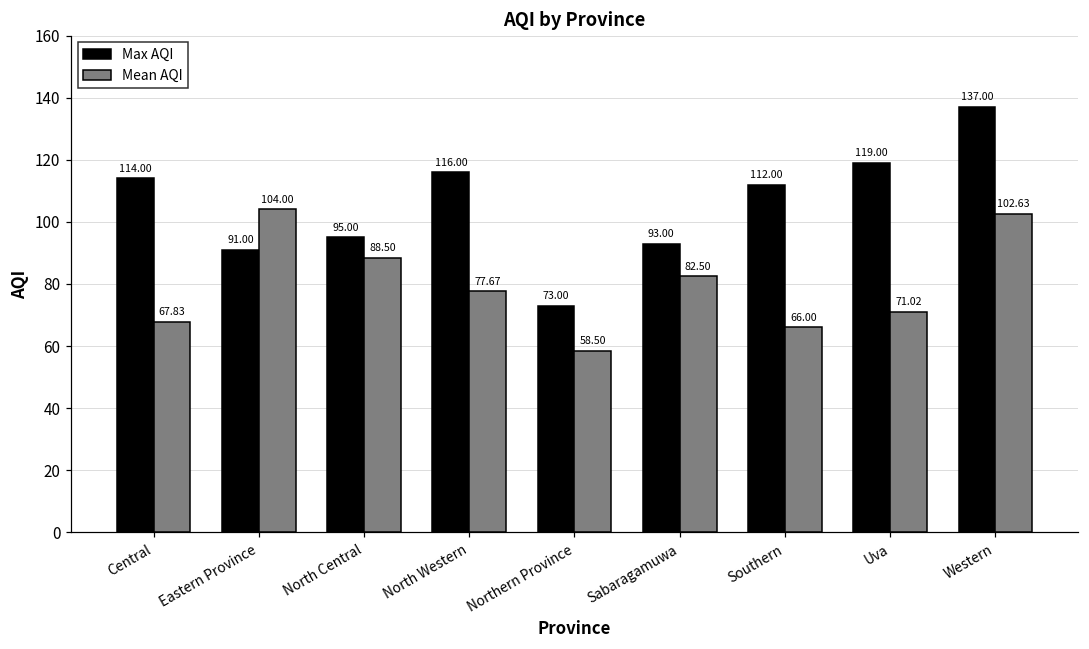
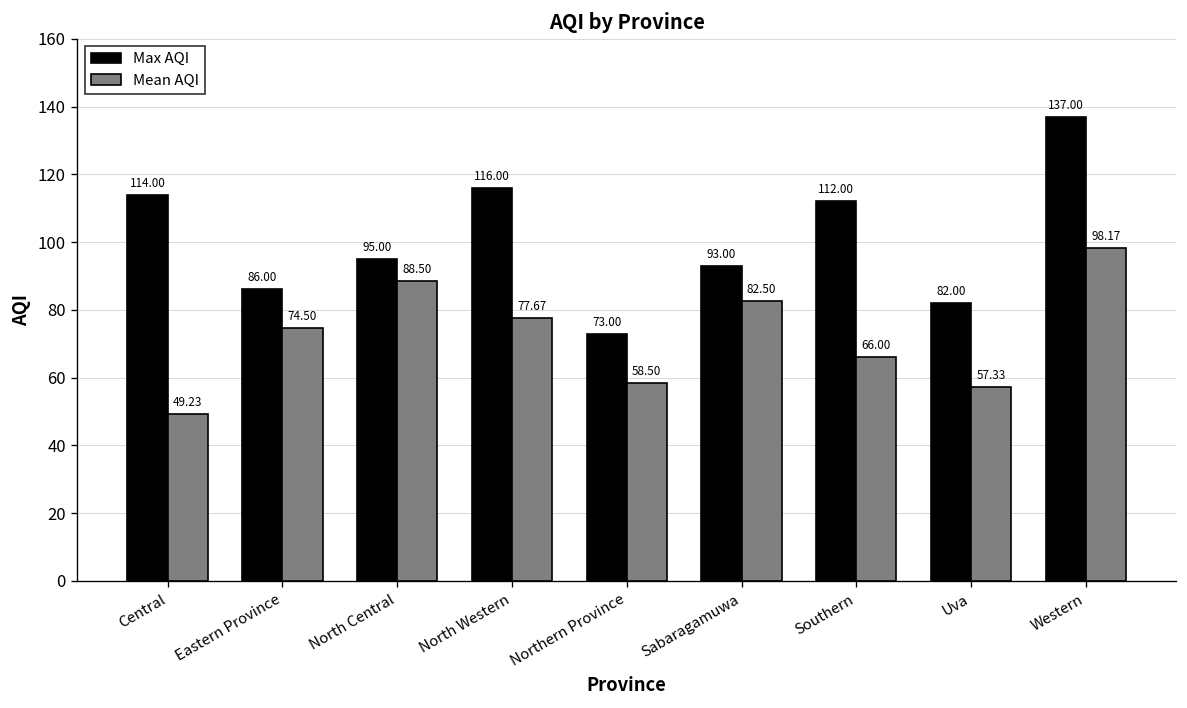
  {
    "Max AQI": {
      "Central": 114.00,
-     "Eastern Province": 91.00,
+     "Eastern Province": 86.00,
      "North Central": 95.00,
      "North Western": 116.00,
      "Northern Province": 73.00,
      "Sabaragamuwa": 93.00,
      "Southern": 112.00,
-     "Uva": 119.00,
+     "Uva": 82.00,
      "Western": 137.00
    },
    "Mean AQI": {
-     "Central": 67.83,
-     "Eastern Province": 104.00,
+     "Central": 49.23,
+     "Eastern Province": 74.50,
      "North Central": 88.50,
      "North Western": 77.67,
      "Northern Province": 58.50,
      "Sabaragamuwa": 82.50,
      "Southern": 66.00,
-     "Uva": 71.02,
-     "Western": 102.63
+     "Uva": 57.33,
+     "Western": 98.17
    }
  }
